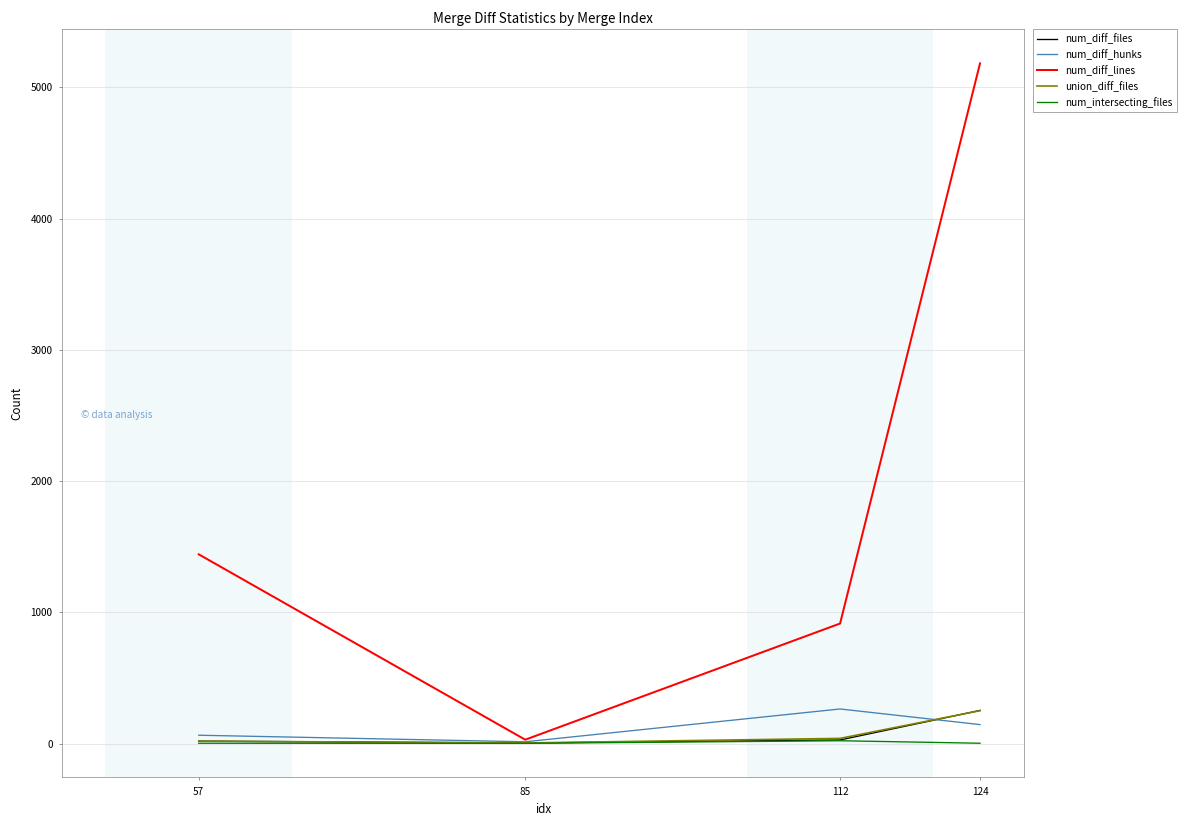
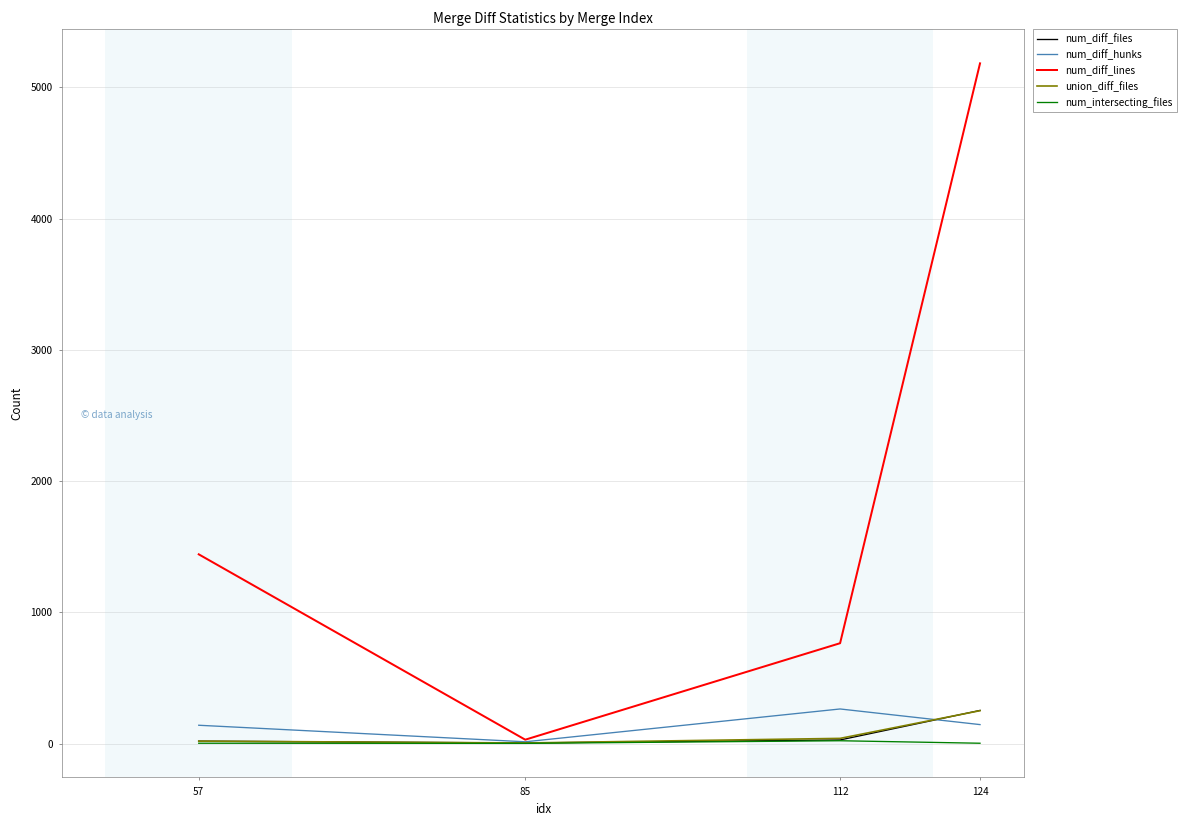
  {
    "num_diff_hunks": {
-     "57": 60,
+     "57": 140,
      "112": 260,
      "124": 150
    },
    "num_diff_lines": {
      "57": 1440,
-     "112": 920,
+     "112": 770,
      "124": 5180
    },
    "num_intersecting_files": {
      "124": 0
    }
  }
